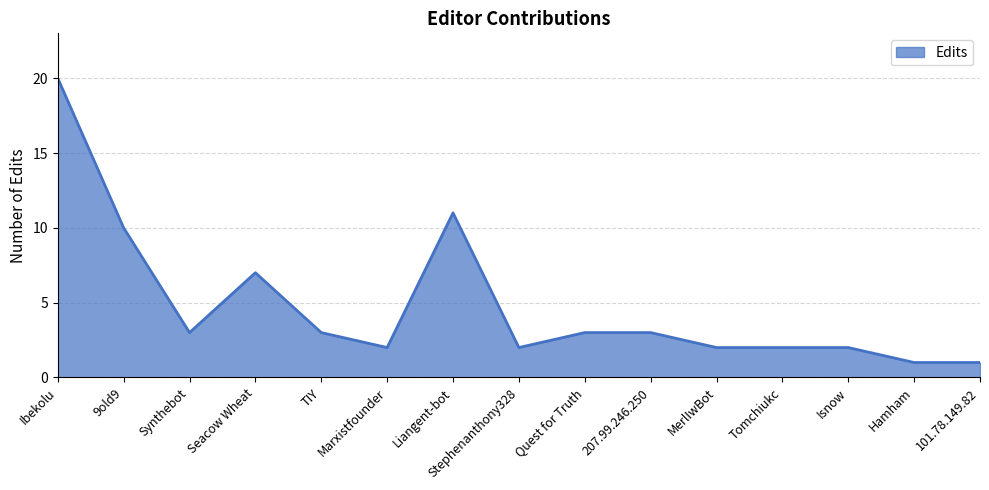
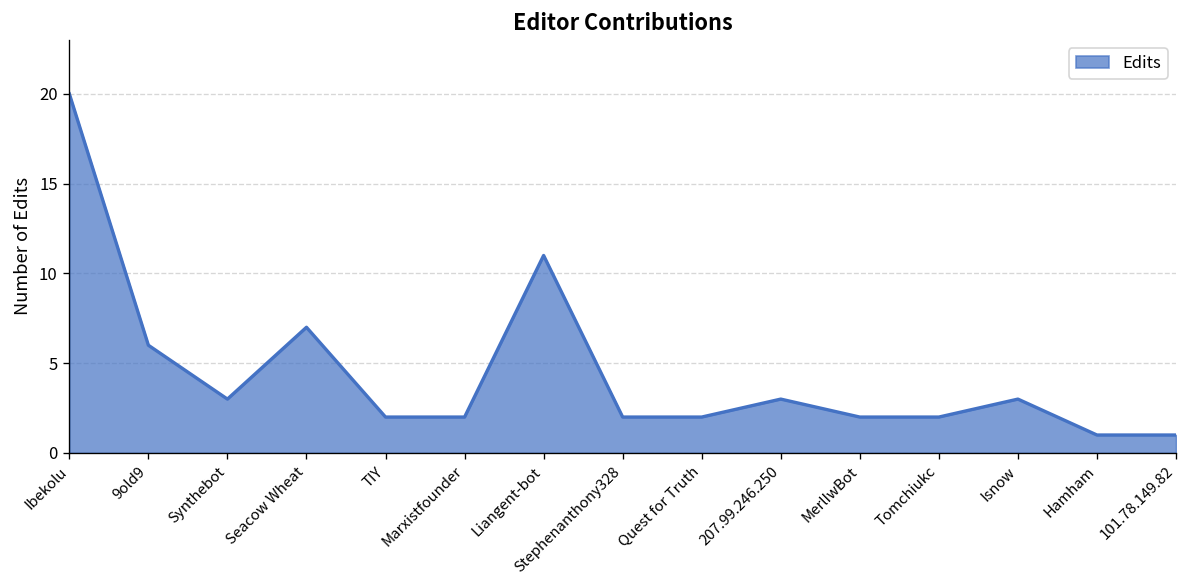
  {
    "Ibekolu": 20,
-   "9old9": 10,
+   "9old9": 6,
    "Synthebot": 3,
    "Seacow Wheat": 7,
-   "TIY": 3,
+   "TIY": 2,
    "Marxistfounder": 2,
    "Liangent-bot": 11,
    "Stephenanthony328": 2,
-   "Quest for Truth": 3,
+   "Quest for Truth": 2,
    "207.99.246.250": 3,
    "MerlIwBot": 2,
    "Tomchiukc": 2,
-   "Isnow": 2,
+   "Isnow": 3,
    "Hamham": 1,
    "101.78.149.82": 1
  }
